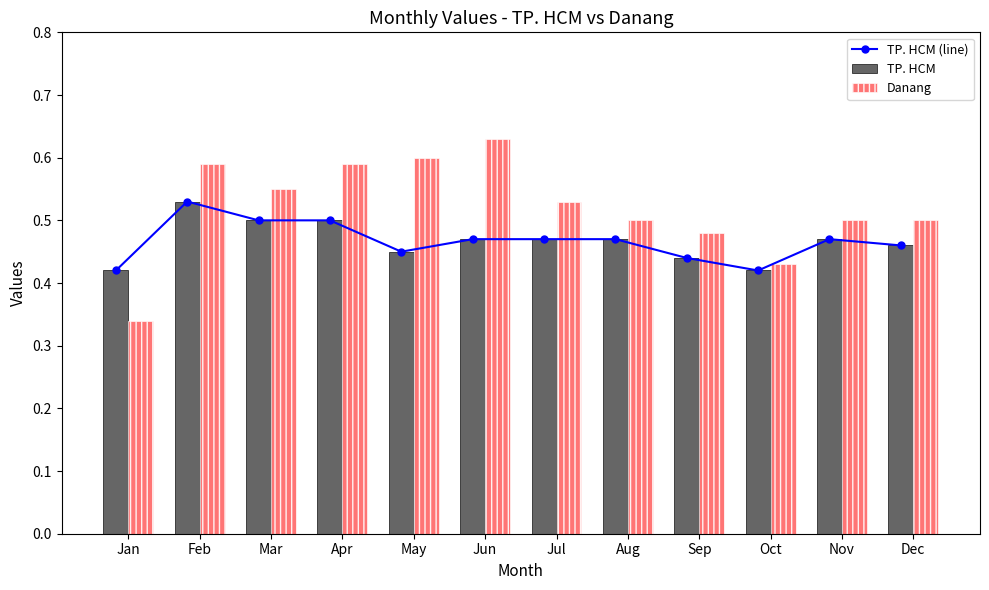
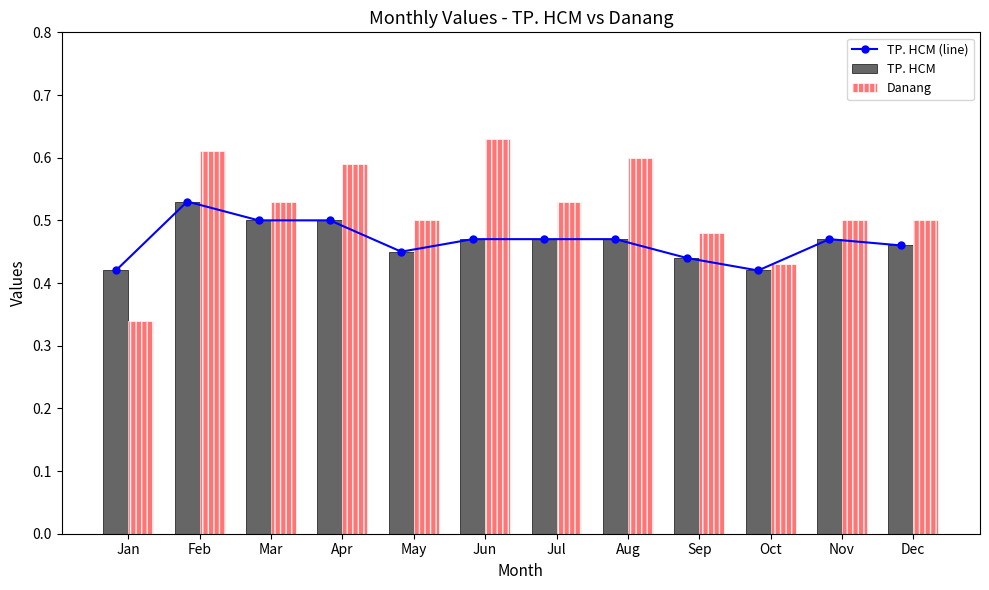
  {
    "TP. HCM": {
      "Jan": 0.42,
      "Feb": 0.53,
      "Mar": 0.50,
      "Apr": 0.50,
      "May": 0.45,
      "Jun": 0.47,
      "Jul": 0.47,
      "Aug": 0.47,
      "Sep": 0.44,
      "Oct": 0.42,
      "Nov": 0.47,
      "Dec": 0.46
    },
    "Danang": {
      "Jan": 0.34,
-     "Feb": 0.59,
-     "Mar": 0.55,
+     "Feb": 0.61,
+     "Mar": 0.53,
      "Apr": 0.59,
-     "May": 0.6,
+     "May": 0.5,
      "Jun": 0.63,
      "Jul": 0.53,
-     "Aug": 0.5,
+     "Aug": 0.6,
      "Sep": 0.48,
      "Oct": 0.43,
      "Nov": 0.50,
      "Dec": 0.50
    }
  }
